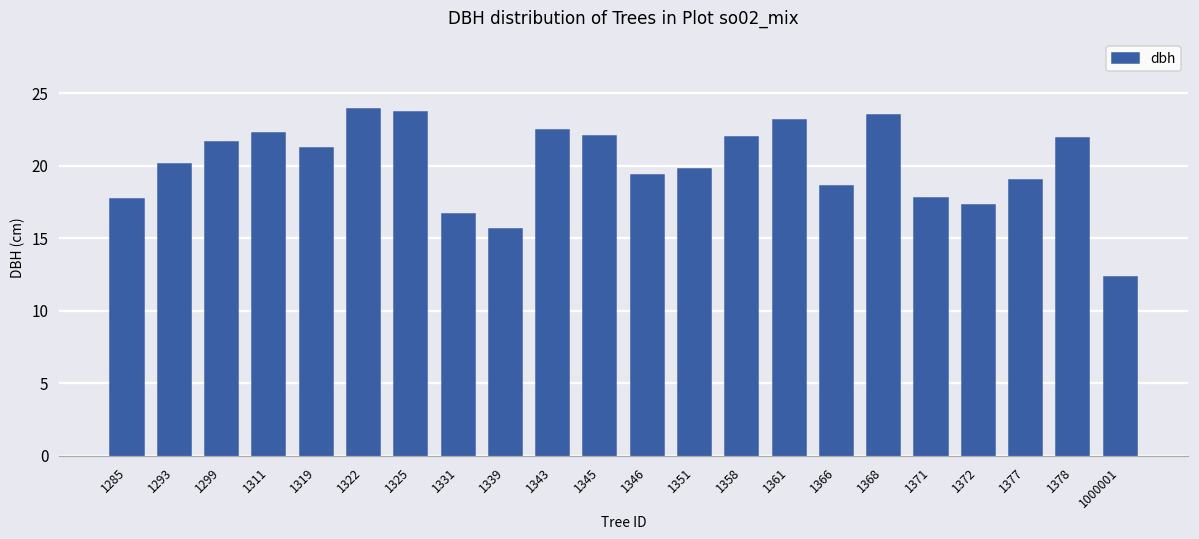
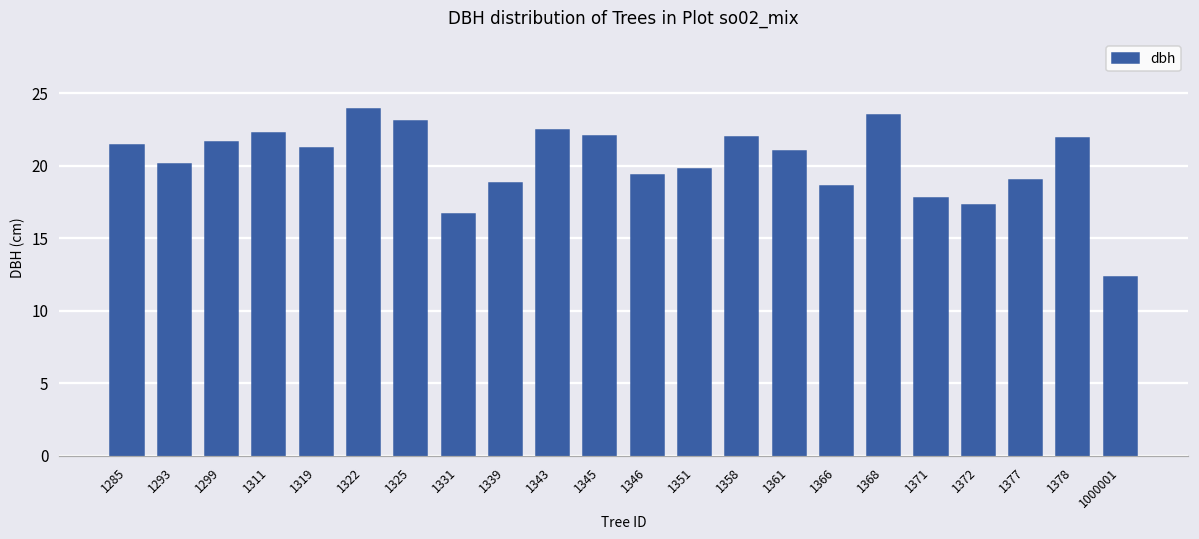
  {
-   "1285": 17.7,
+   "1285": 21.4,
    "1293": 20.1,
    "1299": 21.7,
    "1311": 22.3,
    "1319": 21.2,
    "1322": 23.9,
-   "1325": 23.8,
+   "1325": 23.1,
    "1331": 16.7,
-   "1339": 15.7,
+   "1339": 18.8,
    "1343": 22.5,
    "1345": 22.1,
    "1346": 19.4,
    "1351": 19.8,
    "1358": 22.0,
-   "1361": 23.2,
+   "1361": 21.0,
    "1366": 18.6,
    "1368": 23.5,
    "1371": 17.8,
    "1372": 17.3,
    "1377": 19.1,
    "1378": 21.9,
    "1000001": 12.4
  }
